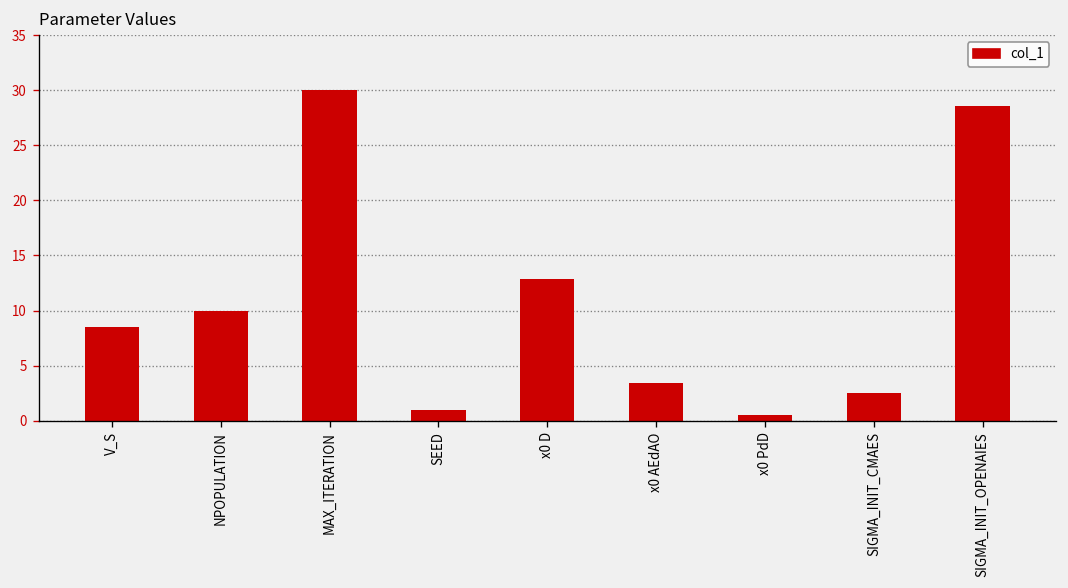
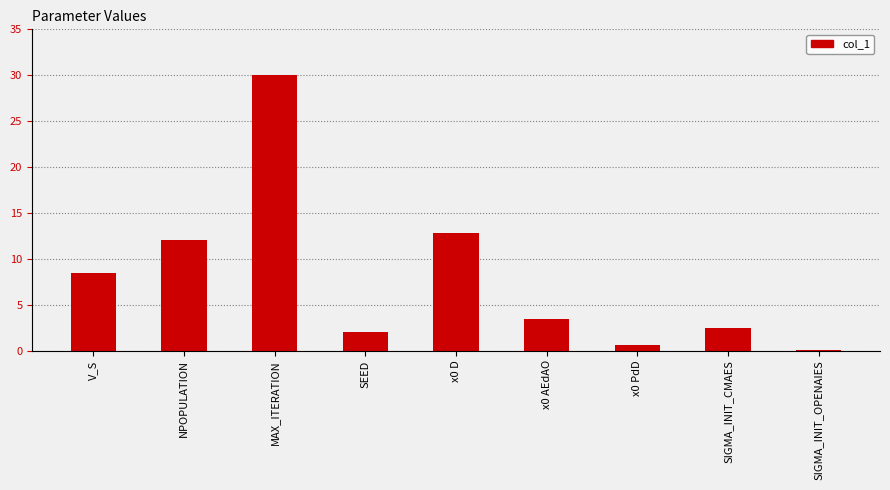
  {
    "V_S": 9,
-   "NPOPULATION": 10,
+   "NPOPULATION": 12,
    "MAX_ITERATION": 30,
-   "SEED": 1,
+   "SEED": 2,
    "x0 D": 13,
    "x0 AEdAO": 3,
    "x0 PdD": 1,
    "SIGMA_INIT_CMAES": 3,
-   "SIGMA_INIT_OPENAIES": 29
+   "SIGMA_INIT_OPENAIES": 0
  }
